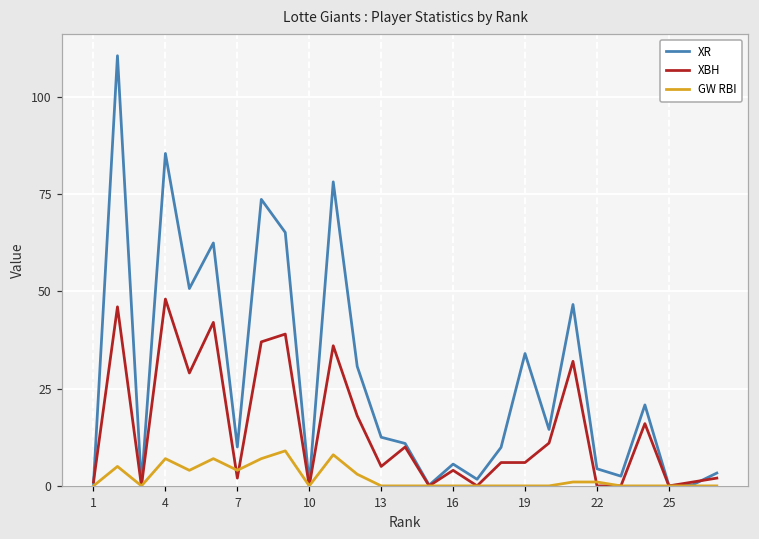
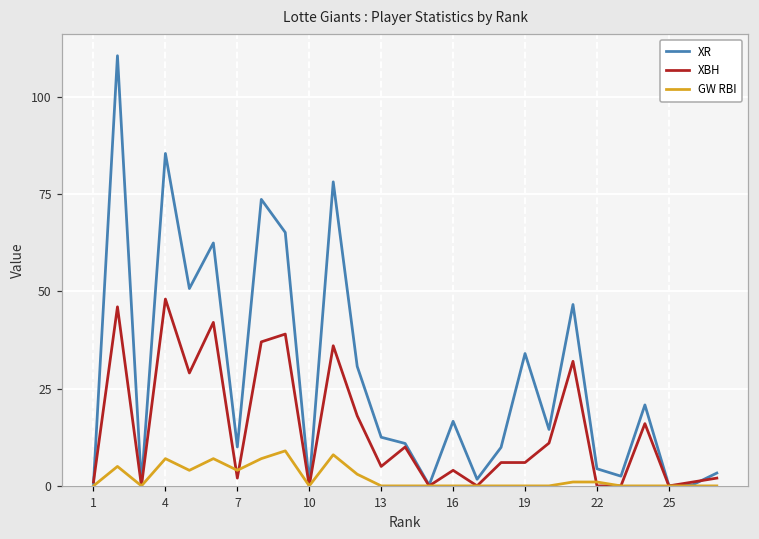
  {
    "XR": {
      "4": 85,
      "7": 10,
      "13": 13,
-     "16": 6,
+     "16": 17,
      "19": 34,
      "22": 4
    },
    "XBH": {
      "4": 48,
      "7": 2,
      "13": 5,
      "16": 4,
      "19": 6,
      "22": 0
    },
    "GW RBI": {
      "4": 7,
      "7": 4,
      "13": 0,
      "16": 0,
      "19": 0,
      "22": 1
    }
  }
